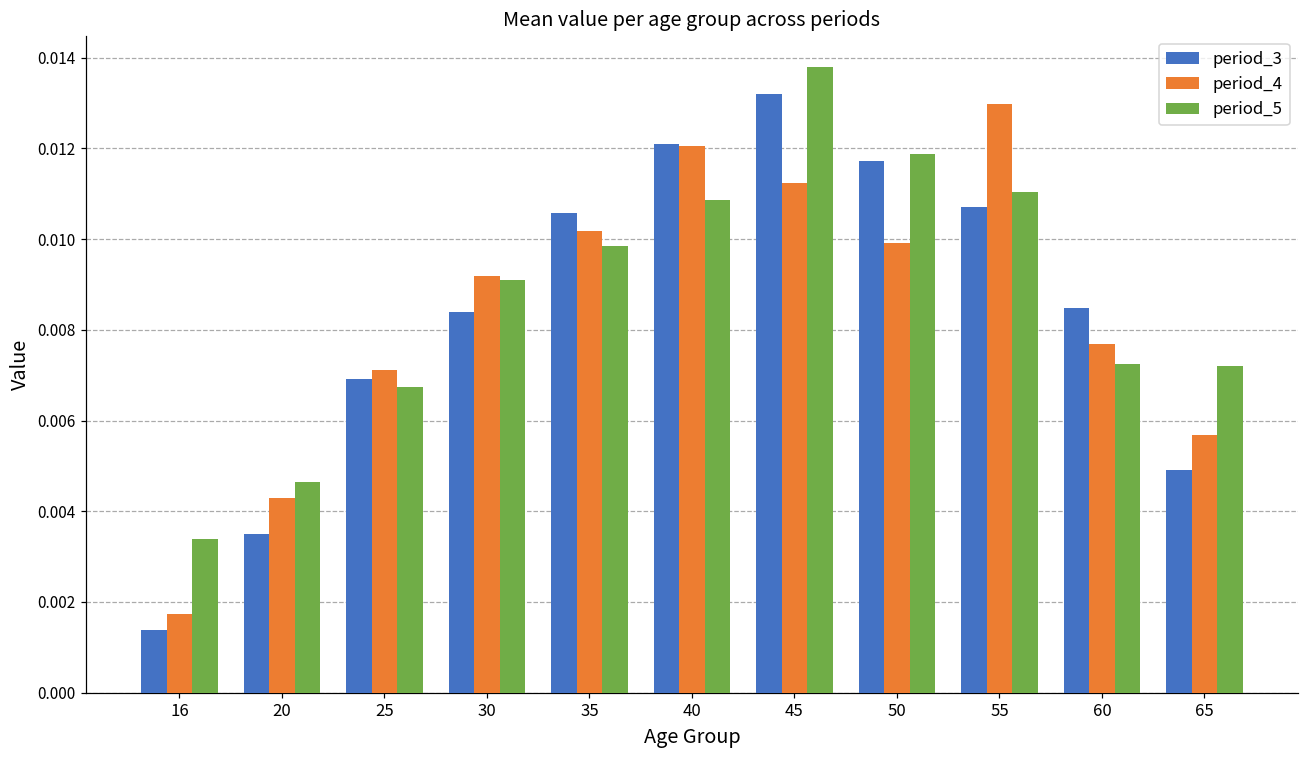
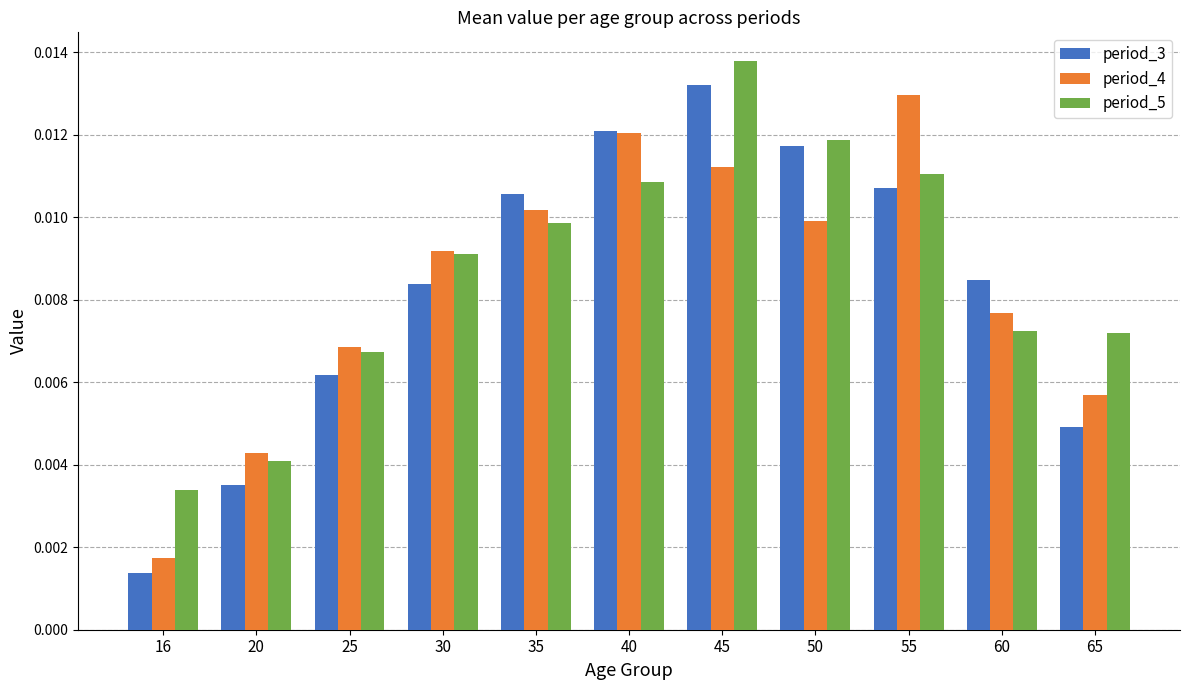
  {
    "period_3": {
      "16": 0.0014,
      "20": 0.0035,
-     "25": 0.0069,
+     "25": 0.0062,
      "30": 0.0084,
      "35": 0.0106,
      "40": 0.0121,
      "45": 0.0132,
      "50": 0.0117,
      "55": 0.0107,
      "60": 0.0085,
      "65": 0.0049
    },
    "period_4": {
      "16": 0.0017,
      "20": 0.0043,
-     "25": 0.0071,
+     "25": 0.0069,
      "30": 0.0092,
      "35": 0.0102,
      "40": 0.0120,
      "45": 0.0112,
      "50": 0.0099,
      "55": 0.0130,
      "60": 0.0077,
      "65": 0.0057
    },
    "period_5": {
      "16": 0.0034,
-     "20": 0.0046,
+     "20": 0.0041,
      "25": 0.0067,
      "30": 0.0091,
      "35": 0.0099,
      "40": 0.0109,
      "45": 0.0138,
      "50": 0.0119,
      "55": 0.0110,
      "60": 0.0072,
      "65": 0.0072
    }
  }
